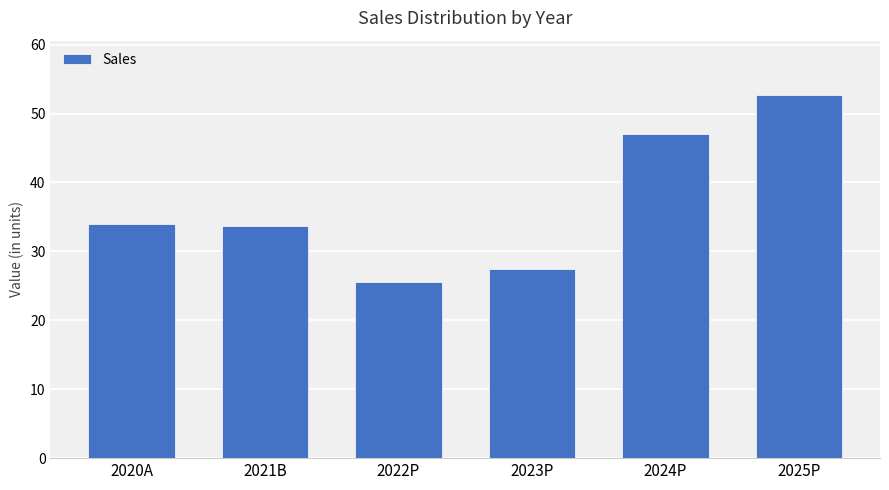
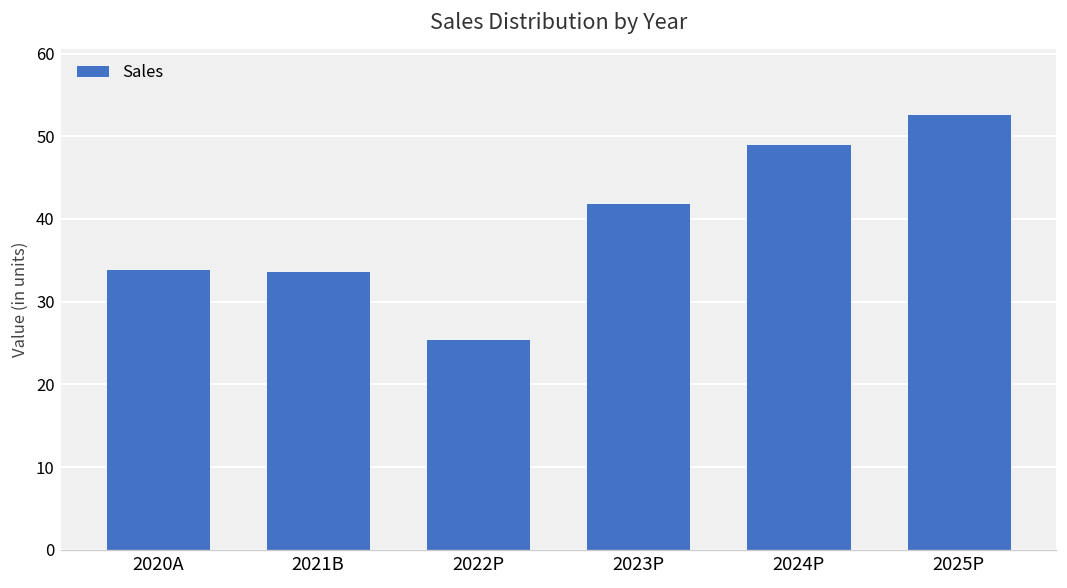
  {
    "2020A": 34,
    "2021B": 34,
    "2022P": 26,
-   "2023P": 27,
-   "2024P": 47,
+   "2023P": 42,
+   "2024P": 49,
    "2025P": 53
  }
